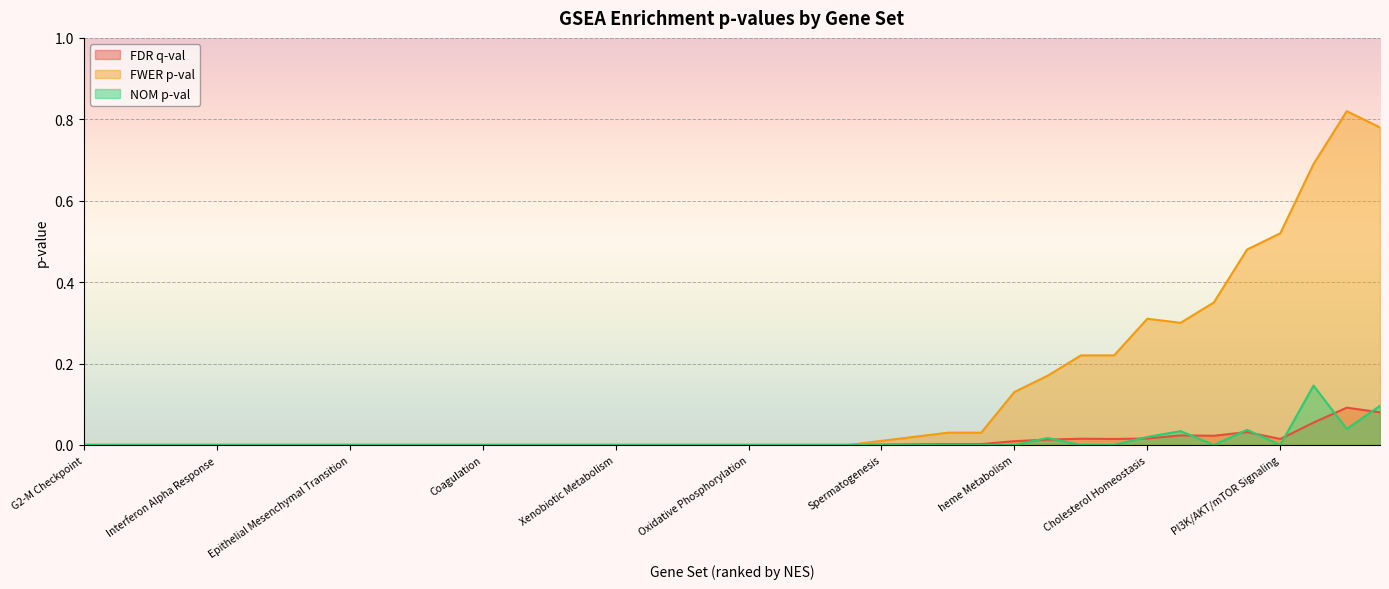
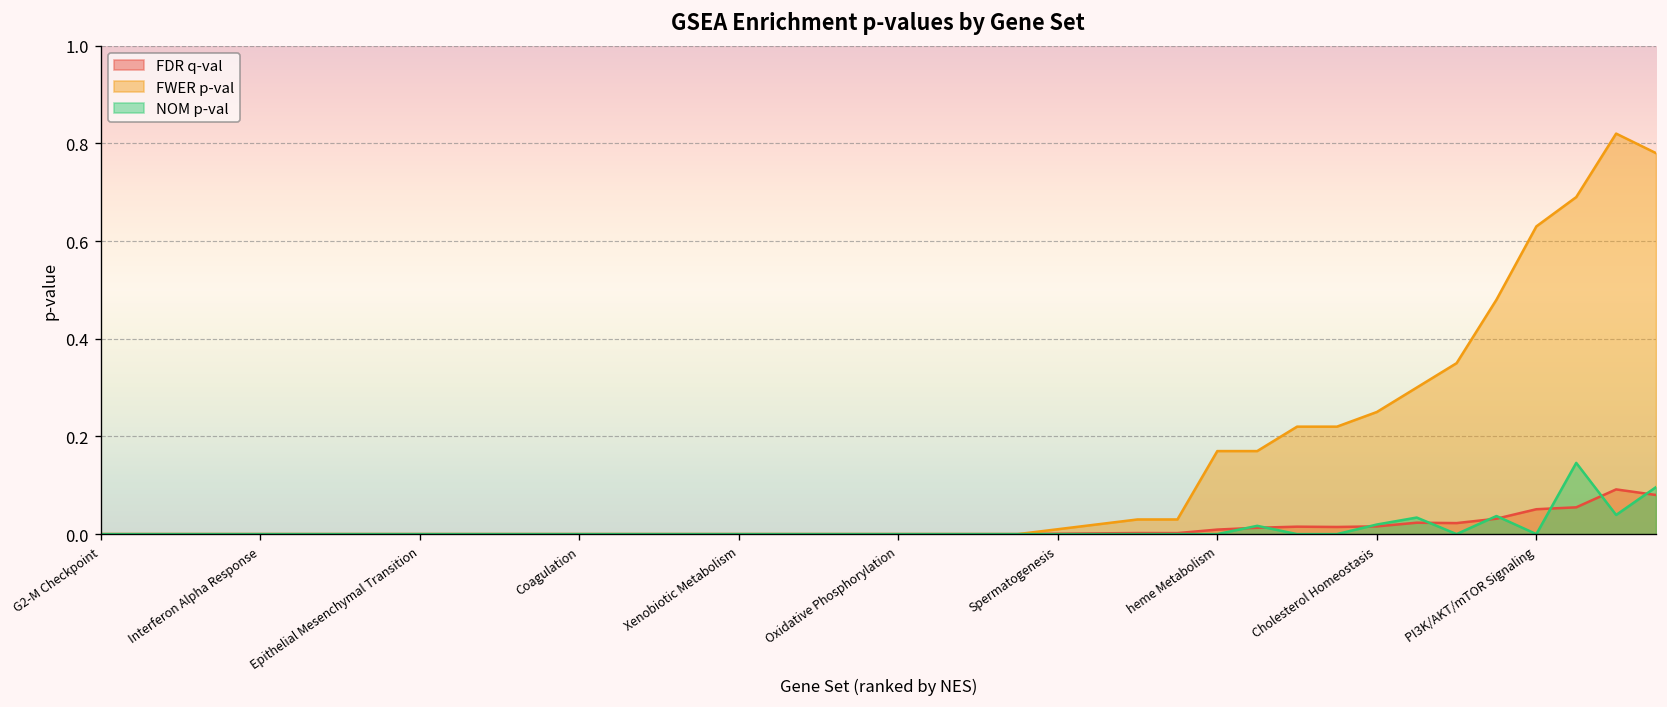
  {
    "FDR q-val": {
      "heme Metabolism": 0.01,
-     "PI3K/AKT/mTOR Signaling": 0.01
+     "PI3K/AKT/mTOR Signaling": 0.05
    },
    "FWER p-val": {
      "Spermatogenesis": 0.01,
-     "heme Metabolism": 0.13,
-     "Cholesterol Homeostasis": 0.31,
-     "PI3K/AKT/mTOR Signaling": 0.52
+     "heme Metabolism": 0.17,
+     "Cholesterol Homeostasis": 0.25,
+     "PI3K/AKT/mTOR Signaling": 0.63
    },
    "NOM p-val": {
      "heme Metabolism": 0.00,
      "PI3K/AKT/mTOR Signaling": 0.00
    }
  }
